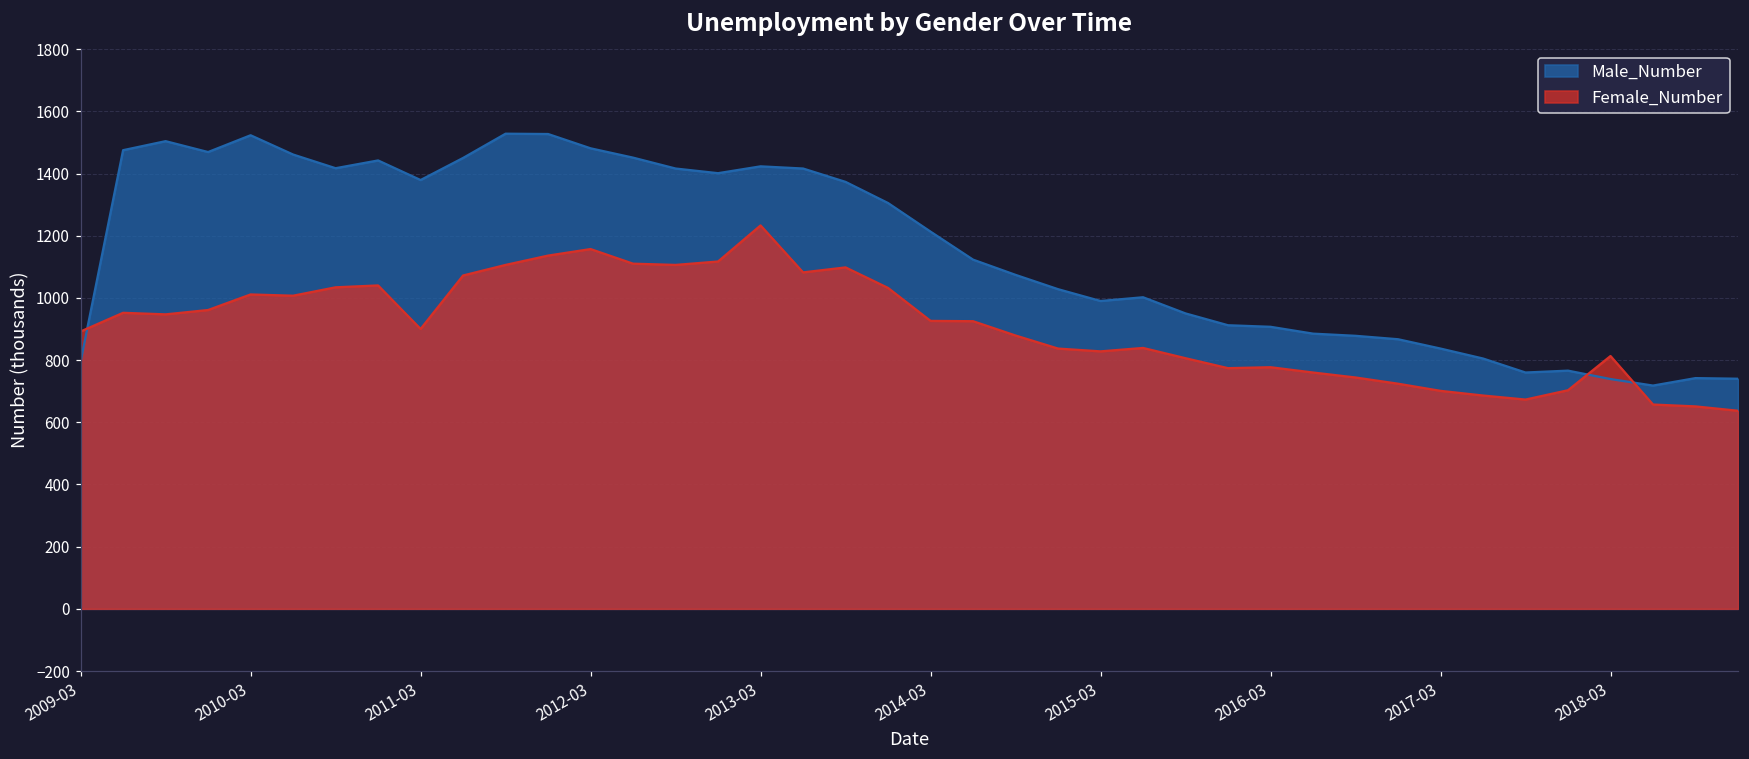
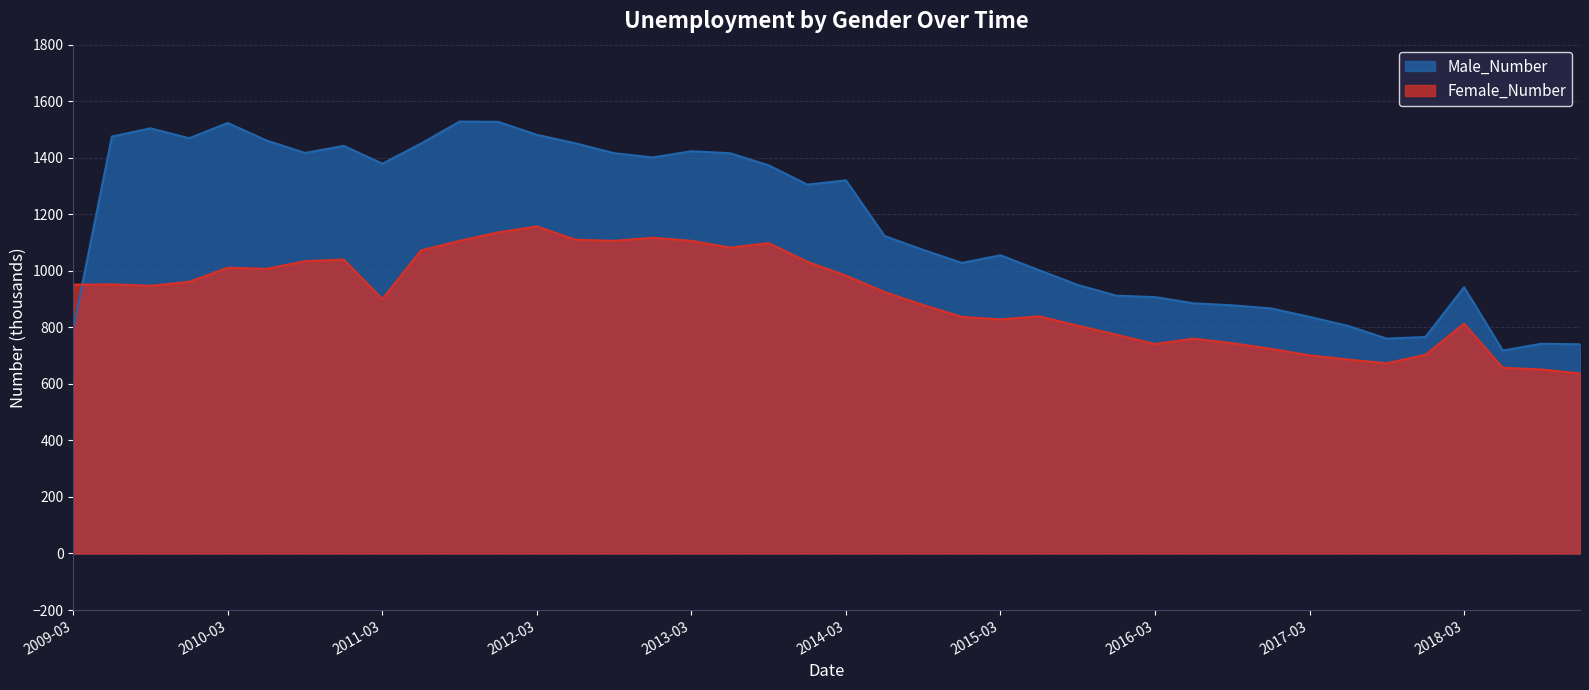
  {
    "Male_Number": {
      "2009-03": 800,
      "2010-03": 1520,
      "2011-03": 1380,
      "2012-03": 1480,
      "2013-03": 1420,
-     "2014-03": 1210,
-     "2015-03": 990,
+     "2014-03": 1320,
+     "2015-03": 1060,
      "2016-03": 910,
      "2017-03": 840,
-     "2018-03": 740
+     "2018-03": 940
    },
    "Female_Number": {
-     "2009-03": 890,
+     "2009-03": 950,
      "2010-03": 1010,
      "2011-03": 900,
      "2012-03": 1160,
-     "2013-03": 1230,
-     "2014-03": 930,
+     "2013-03": 1110,
+     "2014-03": 980,
      "2015-03": 830,
-     "2016-03": 780,
+     "2016-03": 740,
      "2017-03": 700,
      "2018-03": 810
    }
  }
